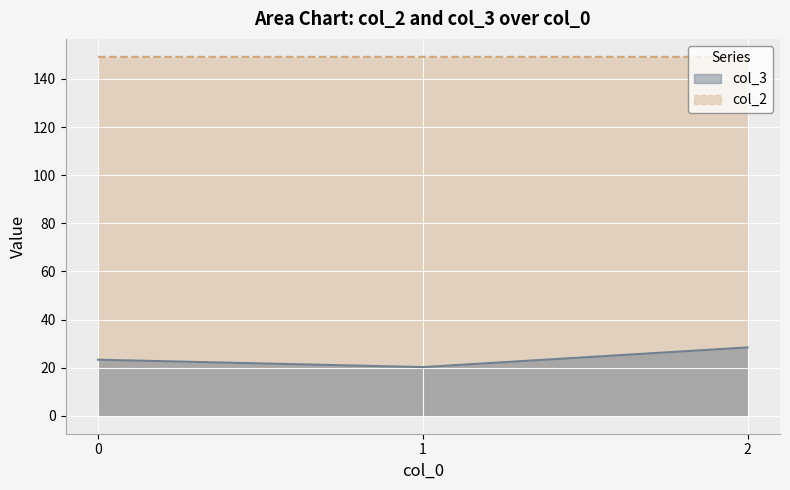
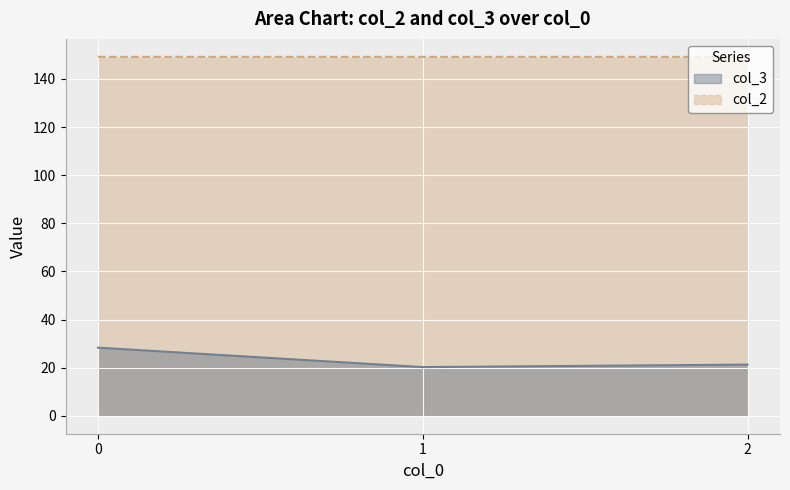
  {
    "col_2": {
      "0": 149,
      "1": 149
    },
    "col_3": {
-     "0": 23,
+     "0": 28,
      "1": 20,
-     "2": 28
+     "2": 21
    }
  }
